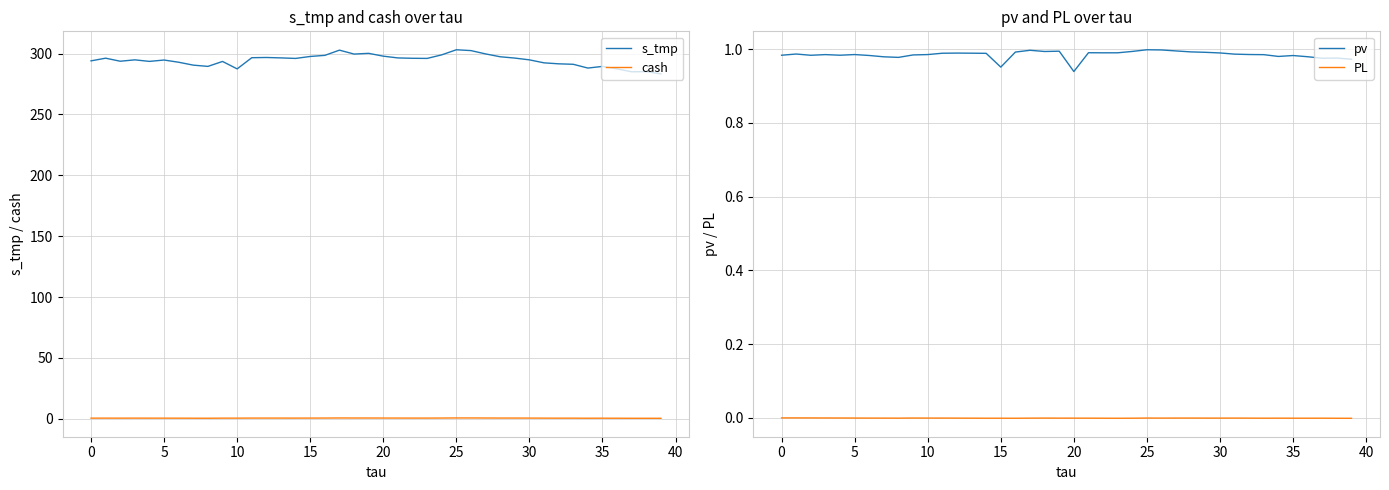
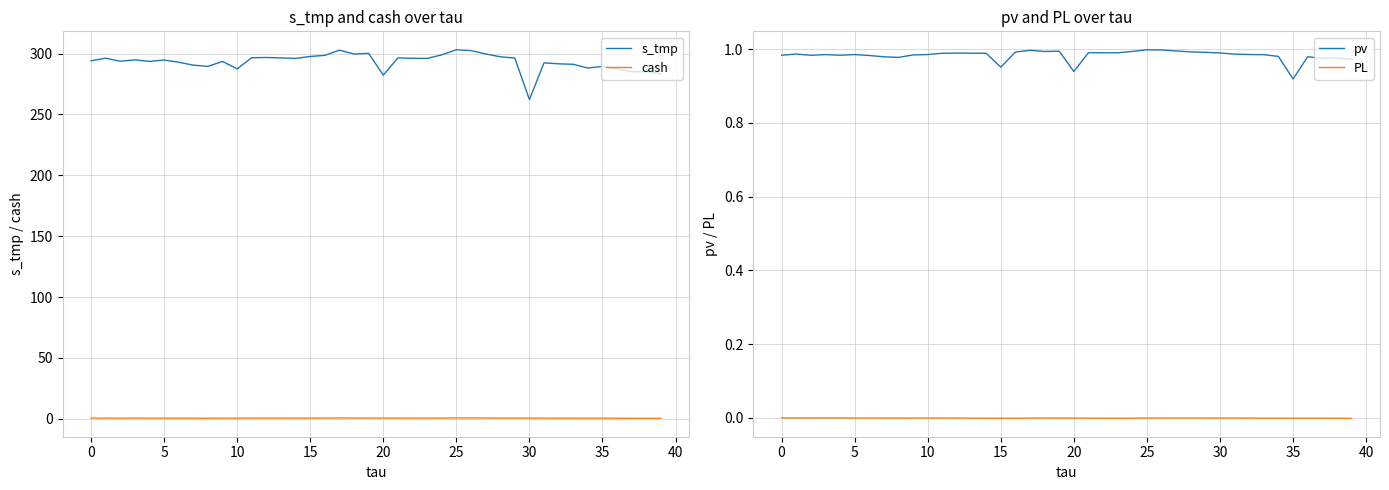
  {
    "s_tmp and cash over tau": {
      "s_tmp": {
        "0": 294,
        "5": 295,
        "10": 287,
        "15": 298,
-       "20": 298,
+       "20": 282,
        "25": 303,
-       "30": 295
+       "30": 262
      },
      "cash": {
        "0": 1,
        "5": 1,
        "10": 1,
        "15": 1,
        "20": 1,
        "25": 1,
        "30": 1,
        "35": 1
      }
    },
    "pv and PL over tau": {
      "pv": {
        "0": 0.98,
        "5": 0.99,
        "10": 0.99,
        "15": 0.95,
        "20": 0.94,
        "25": 1.00,
        "30": 0.99,
-       "35": 0.98
+       "35": 0.92
      },
      "PL": {
        "0": 0.00,
        "5": 0.00,
        "10": 0.00,
        "15": 0.00,
        "20": 0.00,
        "25": 0.00,
        "30": 0.00,
        "35": 0.00
      }
    }
  }
